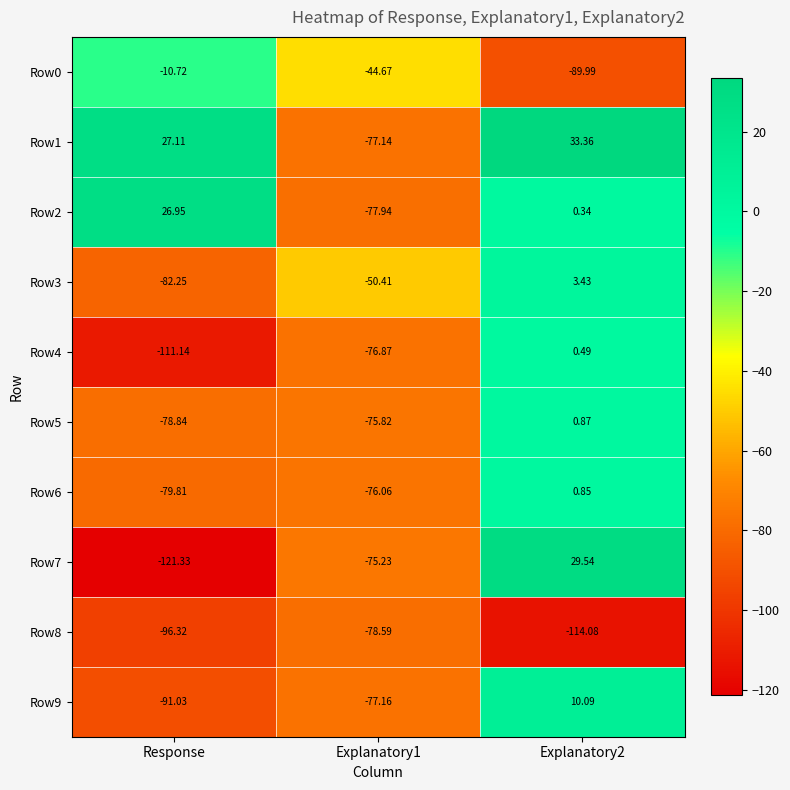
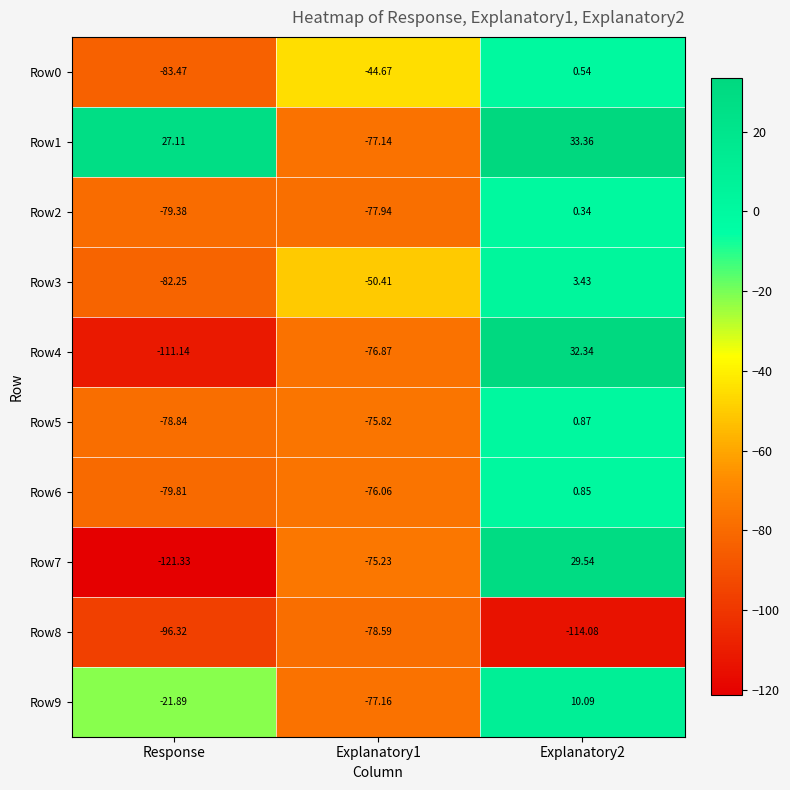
  {
    "Row0": {
-     "Response": -10.72,
+     "Response": -83.47,
      "Explanatory1": -44.67,
-     "Explanatory2": -89.99
+     "Explanatory2": 0.54
    },
    "Row1": {
      "Response": 27.11,
      "Explanatory1": -77.14,
      "Explanatory2": 33.36
    },
    "Row2": {
-     "Response": 26.95,
+     "Response": -79.38,
      "Explanatory1": -77.94,
      "Explanatory2": 0.34
    },
    "Row3": {
      "Response": -82.25,
      "Explanatory1": -50.41,
      "Explanatory2": 3.43
    },
    "Row4": {
      "Response": -111.14,
      "Explanatory1": -76.87,
-     "Explanatory2": 0.49
+     "Explanatory2": 32.34
    },
    "Row5": {
      "Response": -78.84,
      "Explanatory1": -75.82,
      "Explanatory2": 0.87
    },
    "Row6": {
      "Response": -79.81,
      "Explanatory1": -76.06,
      "Explanatory2": 0.85
    },
    "Row7": {
      "Response": -121.33,
      "Explanatory1": -75.23,
      "Explanatory2": 29.54
    },
    "Row8": {
      "Response": -96.32,
      "Explanatory1": -78.59,
      "Explanatory2": -114.08
    },
    "Row9": {
-     "Response": -91.03,
+     "Response": -21.89,
      "Explanatory1": -77.16,
      "Explanatory2": 10.09
    }
  }
